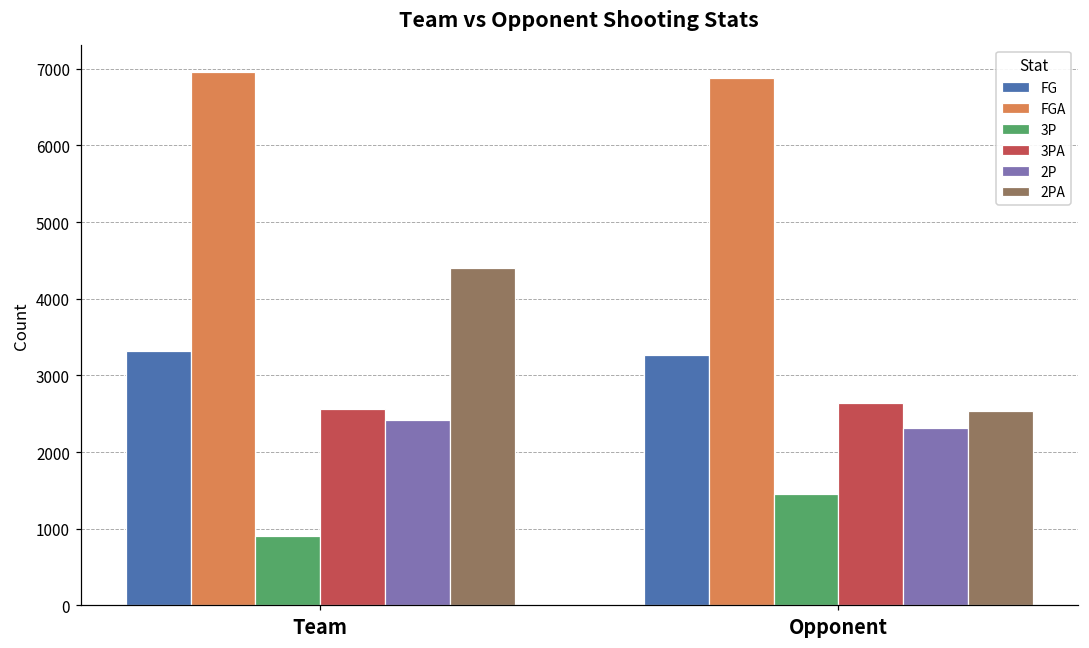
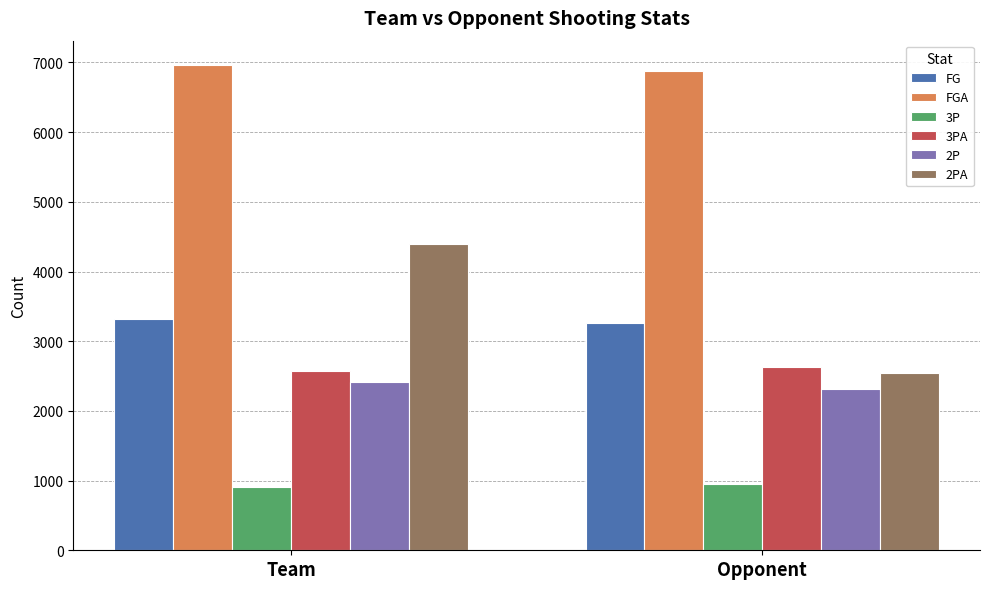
  {
    "3P": {
      "Team": 900,
-     "Opponent": 1500
+     "Opponent": 900
    },
    "2PA": {
      "Team": 4400,
      "Opponent": 2500
    }
  }
